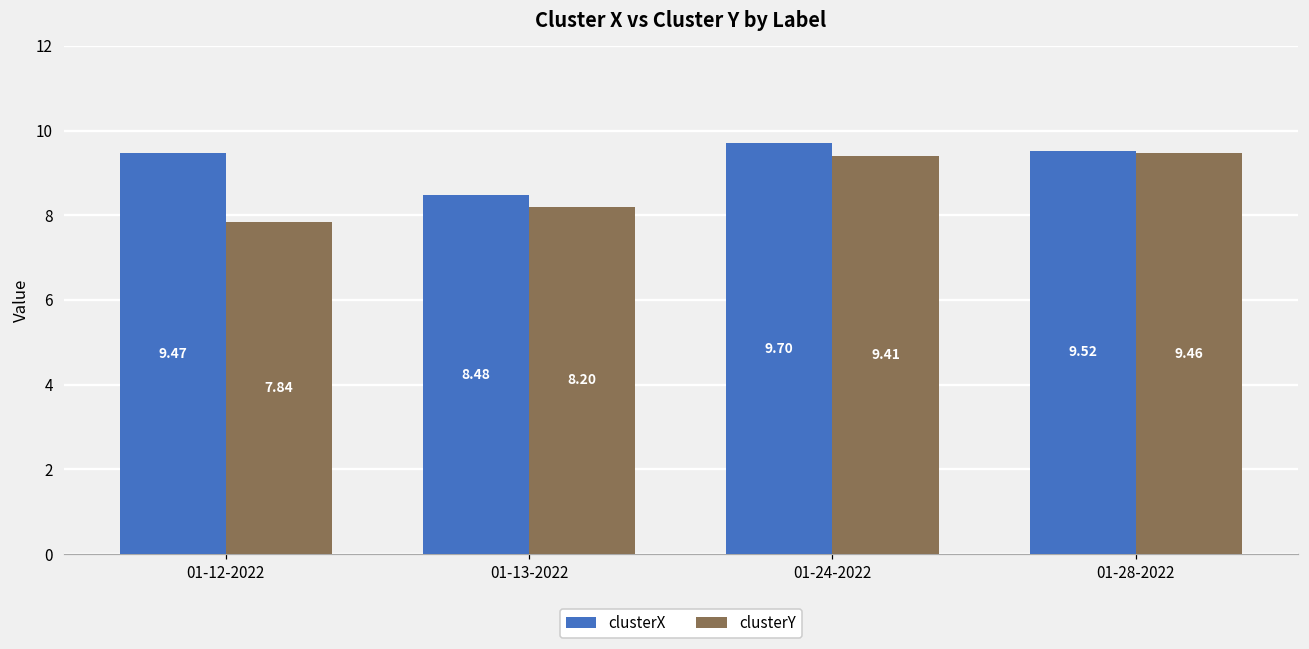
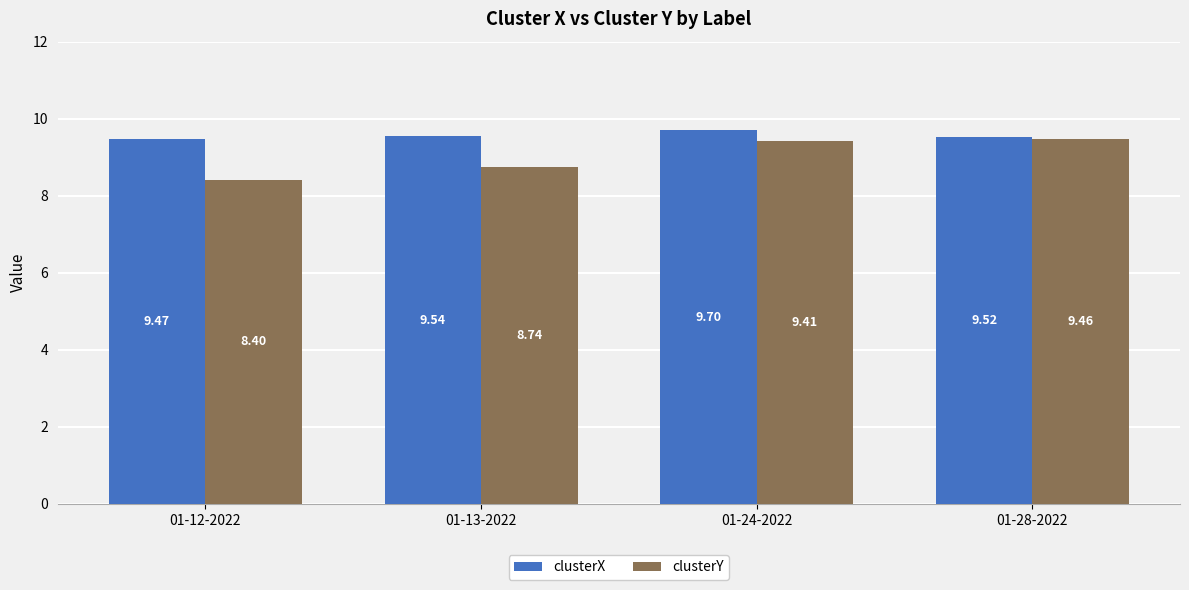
  {
    "clusterX": {
      "01-12-2022": 9.47,
-     "01-13-2022": 8.48,
+     "01-13-2022": 9.54,
      "01-24-2022": 9.70,
      "01-28-2022": 9.52
    },
    "clusterY": {
-     "01-12-2022": 7.84,
-     "01-13-2022": 8.20,
+     "01-12-2022": 8.40,
+     "01-13-2022": 8.74,
      "01-24-2022": 9.41,
      "01-28-2022": 9.46
    }
  }
